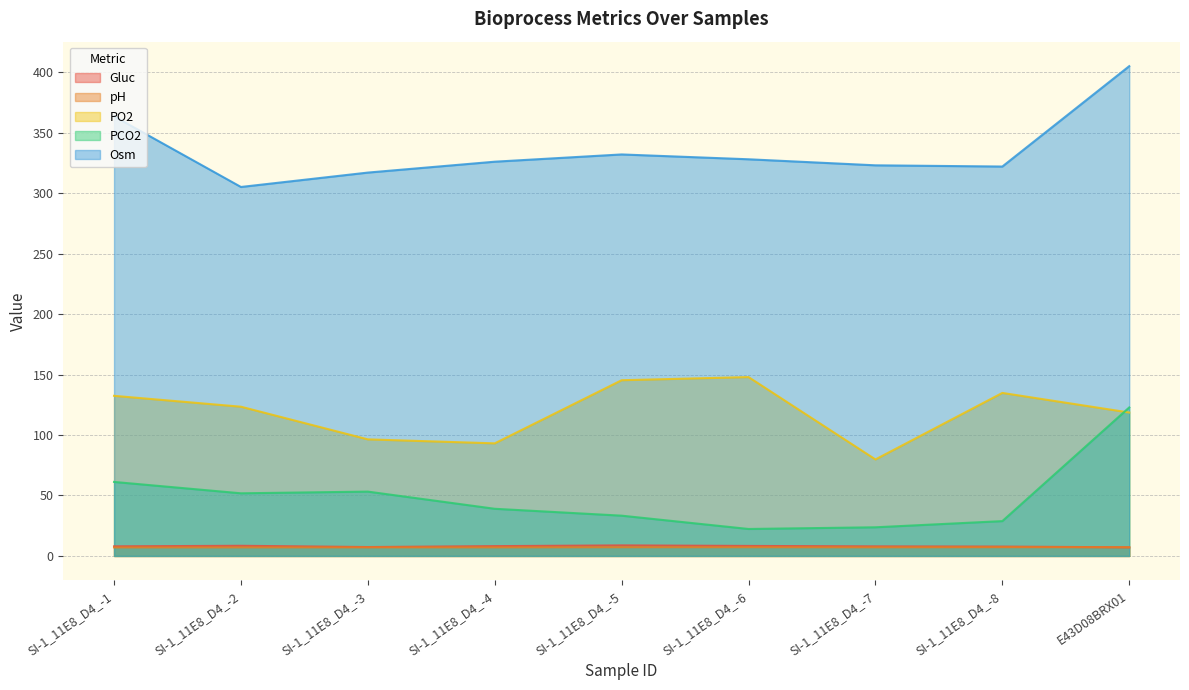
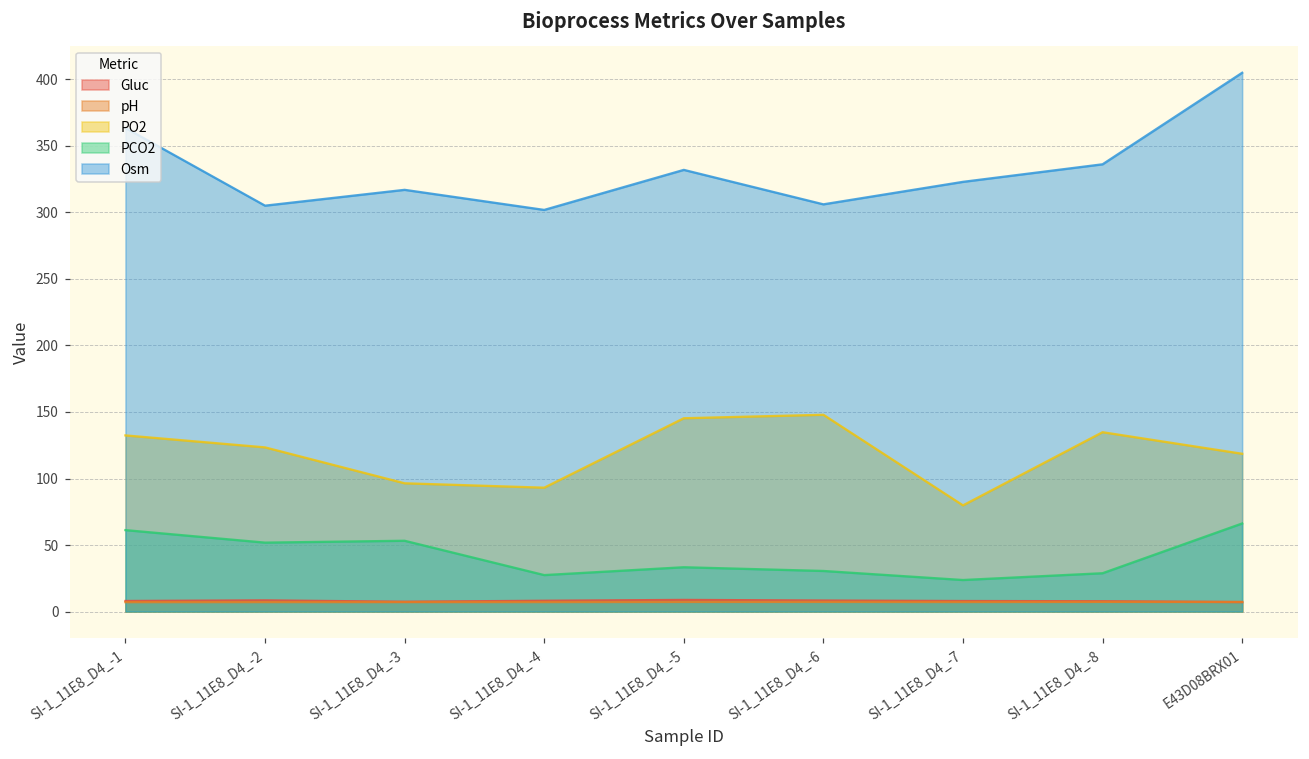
  {
    "PCO2": {
      "SI-1_11E8_D4_-1": 61,
      "SI-1_11E8_D4_-2": 52,
      "SI-1_11E8_D4_-3": 53,
-     "SI-1_11E8_D4_-4": 39,
+     "SI-1_11E8_D4_-4": 27,
      "SI-1_11E8_D4_-5": 33,
-     "SI-1_11E8_D4_-6": 22,
+     "SI-1_11E8_D4_-6": 31,
      "SI-1_11E8_D4_-7": 24,
      "SI-1_11E8_D4_-8": 29,
-     "E43D08BRX01": 123
+     "E43D08BRX01": 66
    },
    "Osm": {
      "SI-1_11E8_D4_-2": 305,
      "SI-1_11E8_D4_-3": 317,
-     "SI-1_11E8_D4_-4": 326,
+     "SI-1_11E8_D4_-4": 302,
      "SI-1_11E8_D4_-5": 332,
-     "SI-1_11E8_D4_-6": 328,
+     "SI-1_11E8_D4_-6": 306,
      "SI-1_11E8_D4_-7": 323,
-     "SI-1_11E8_D4_-8": 322,
+     "SI-1_11E8_D4_-8": 336,
      "E43D08BRX01": 405
    }
  }
